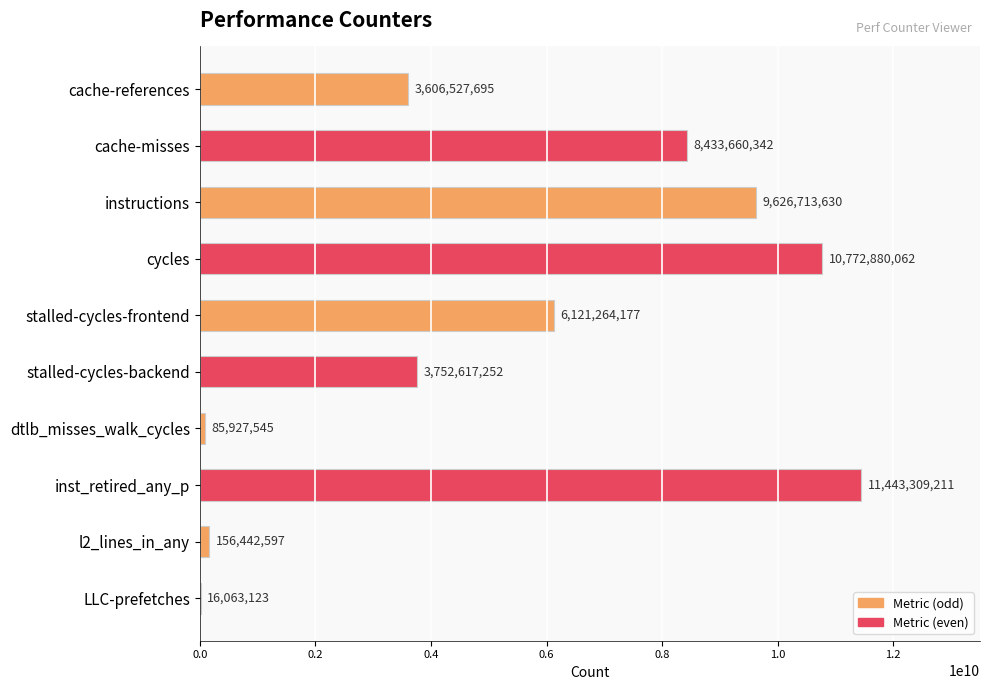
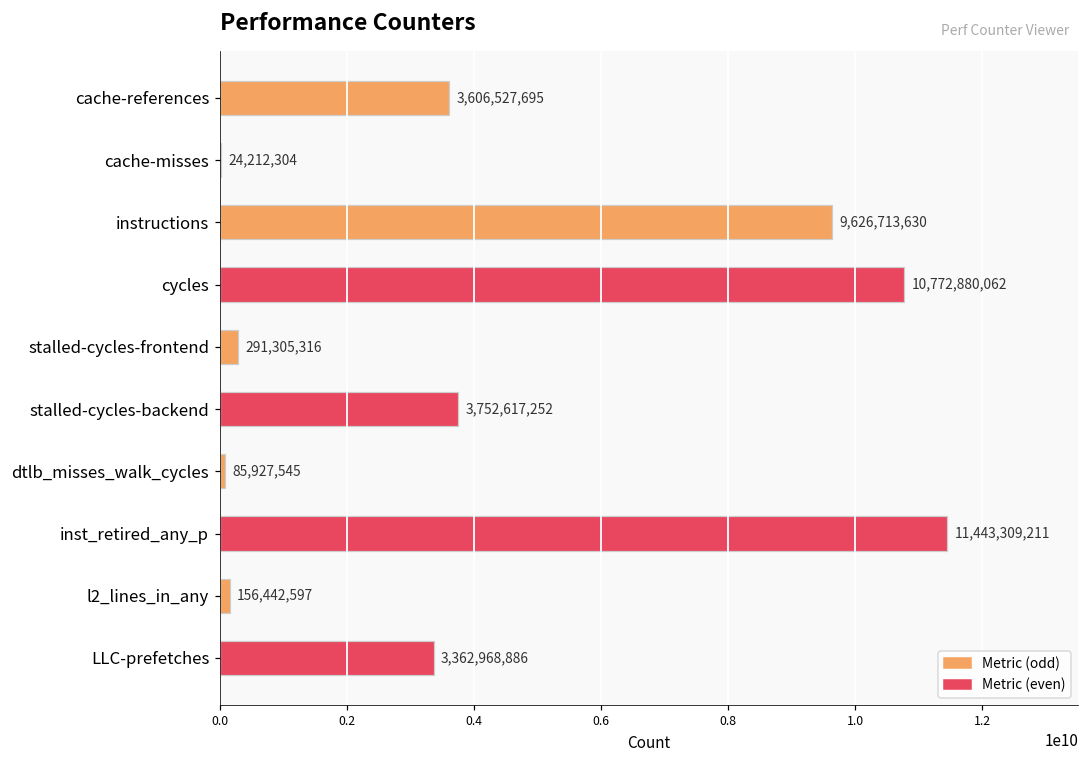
  {
    "cache-references": "3,606,527,695",
-   "cache-misses": "8,433,660,342",
+   "cache-misses": "24,212,304",
    "instructions": "9,626,713,630",
    "cycles": "10,772,880,062",
-   "stalled-cycles-frontend": "6,121,264,177",
+   "stalled-cycles-frontend": "291,305,316",
    "stalled-cycles-backend": "3,752,617,252",
    "dtlb_misses_walk_cycles": "85,927,545",
    "inst_retired_any_p": "11,443,309,211",
    "l2_lines_in_any": "156,442,597",
-   "LLC-prefetches": "16,063,123"
+   "LLC-prefetches": "3,362,968,886"
  }
